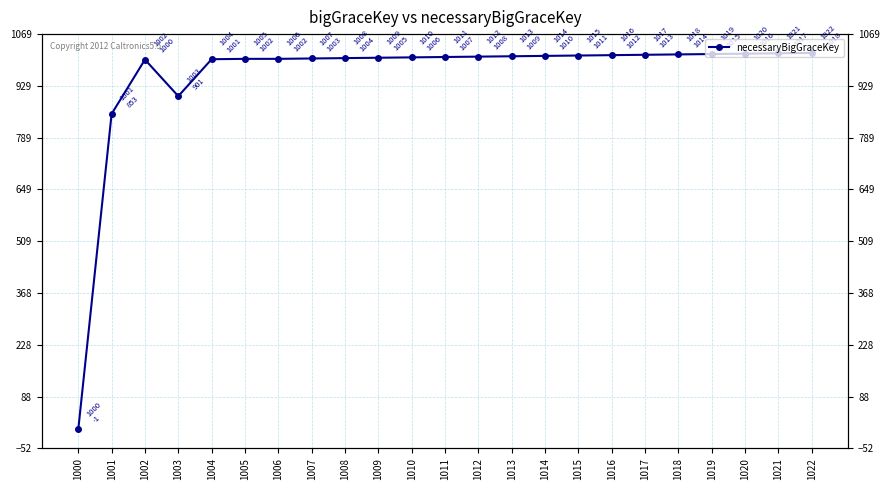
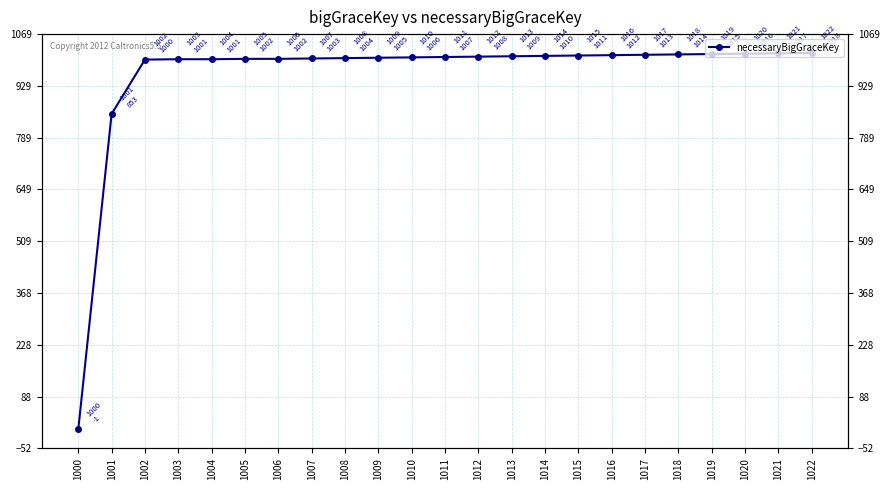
  {
    "1000": -1,
    "1001": 853,
    "1002": 1000,
-   "1003": 901,
+   "1003": 1001,
    "1004": 1001,
    "1006": 1002,
    "1007": 1003,
    "1008": 1004,
    "1009": 1005,
    "1010": 1006,
    "1011": 1007,
    "1012": 1008,
    "1013": 1009,
    "1014": 1010,
    "1015": 1011,
    "1016": 1012,
    "1017": 1013
  }
